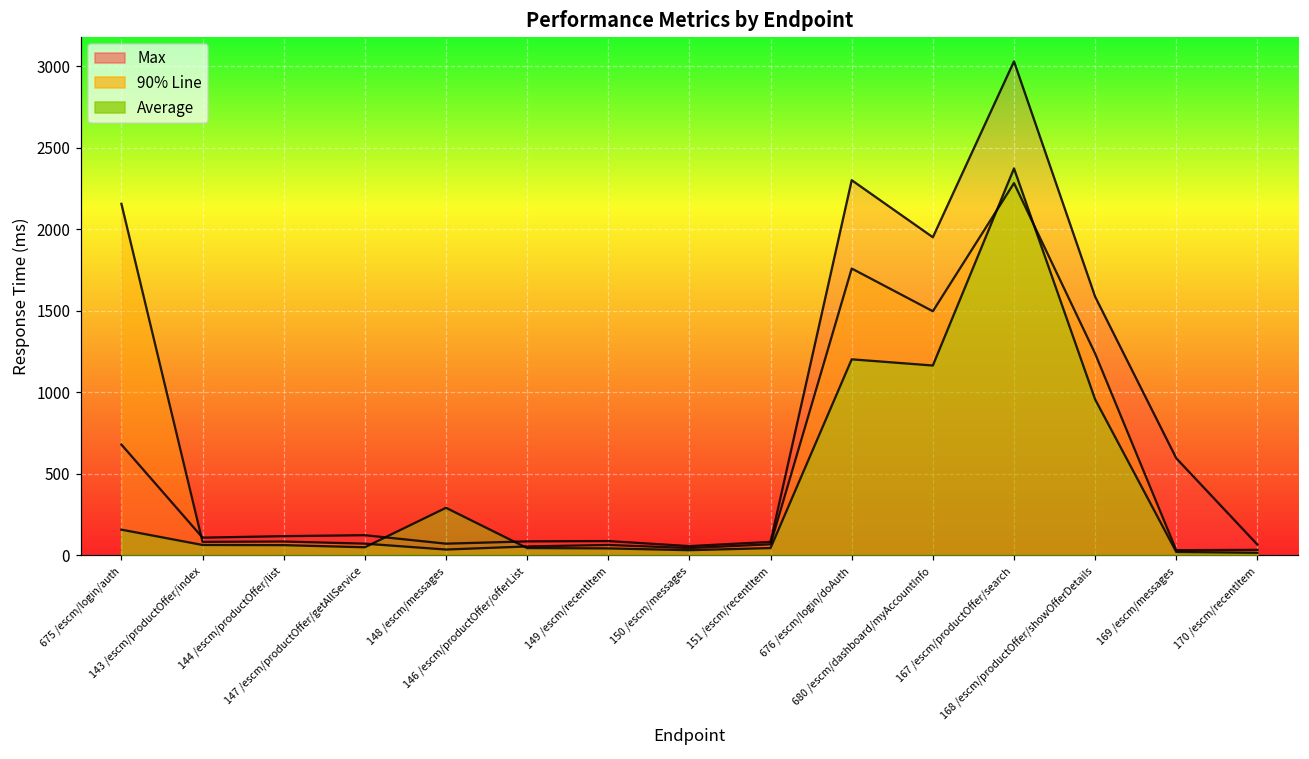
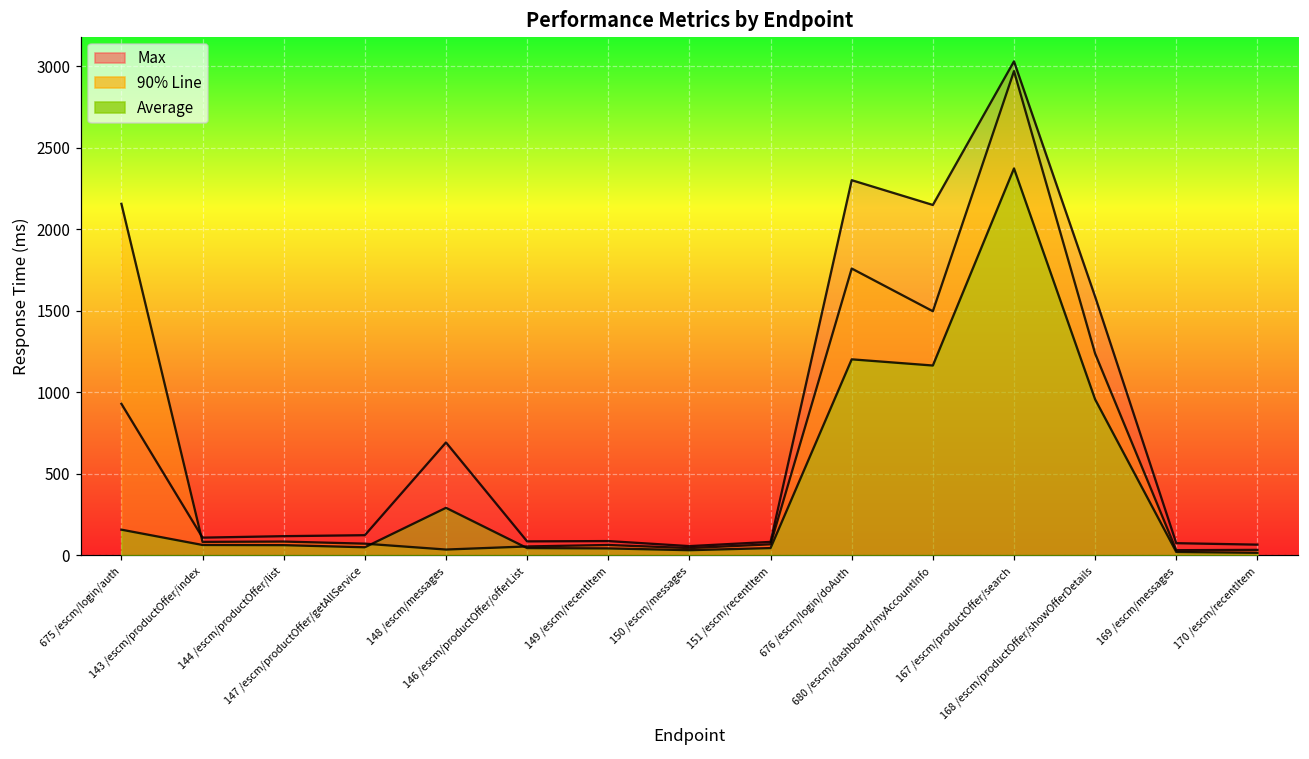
  {
    "Max": {
-     "675 /escm/login/auth": 680,
+     "675 /escm/login/auth": 930,
      "143 /escm/productOffer/index": 110,
      "144 /escm/productOffer/list": 120,
      "147 /escm/productOffer/getAllService": 120,
-     "148 /escm/messages": 70,
+     "148 /escm/messages": 690,
      "146 /escm/productOffer/offerList": 90,
      "149 /escm/recentItem": 90,
      "676 /escm/login/doAuth": 2300,
-     "680 /escm/dashboard/myAccountInfo": 1950,
+     "680 /escm/dashboard/myAccountInfo": 2150,
      "167 /escm/productOffer/search": 3030,
      "168 /escm/productOffer/showOfferDetails": 1590,
-     "169 /escm/messages": 600,
+     "169 /escm/messages": 70,
      "170 /escm/recentItem": 70
    },
    "90% Line": {
      "675 /escm/login/auth": 2160,
      "143 /escm/productOffer/index": 80,
      "144 /escm/productOffer/list": 80,
      "147 /escm/productOffer/getAllService": 70,
      "148 /escm/messages": 40,
      "149 /escm/recentItem": 60,
      "676 /escm/login/doAuth": 1760,
      "680 /escm/dashboard/myAccountInfo": 1500,
-     "167 /escm/productOffer/search": 2280,
+     "167 /escm/productOffer/search": 2970,
      "168 /escm/productOffer/showOfferDetails": 1240,
      "170 /escm/recentItem": 30
    },
    "Average": {
      "675 /escm/login/auth": 160,
      "143 /escm/productOffer/index": 60,
      "144 /escm/productOffer/list": 60,
      "147 /escm/productOffer/getAllService": 50,
      "148 /escm/messages": 290,
      "149 /escm/recentItem": 40,
      "151 /escm/recentItem": 40,
      "676 /escm/login/doAuth": 1200,
      "680 /escm/dashboard/myAccountInfo": 1160,
      "167 /escm/productOffer/search": 2370,
      "168 /escm/productOffer/showOfferDetails": 960,
      "170 /escm/recentItem": 20
    }
  }
